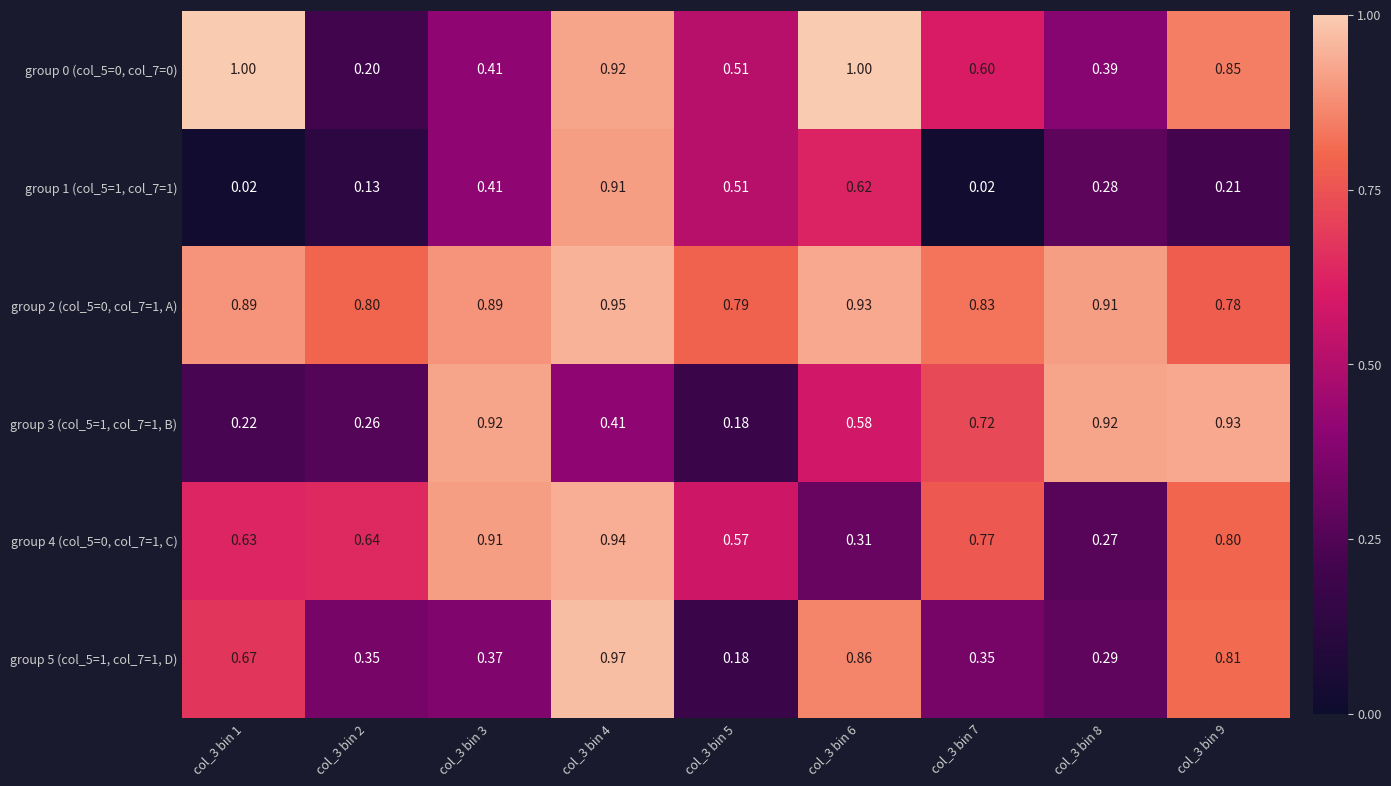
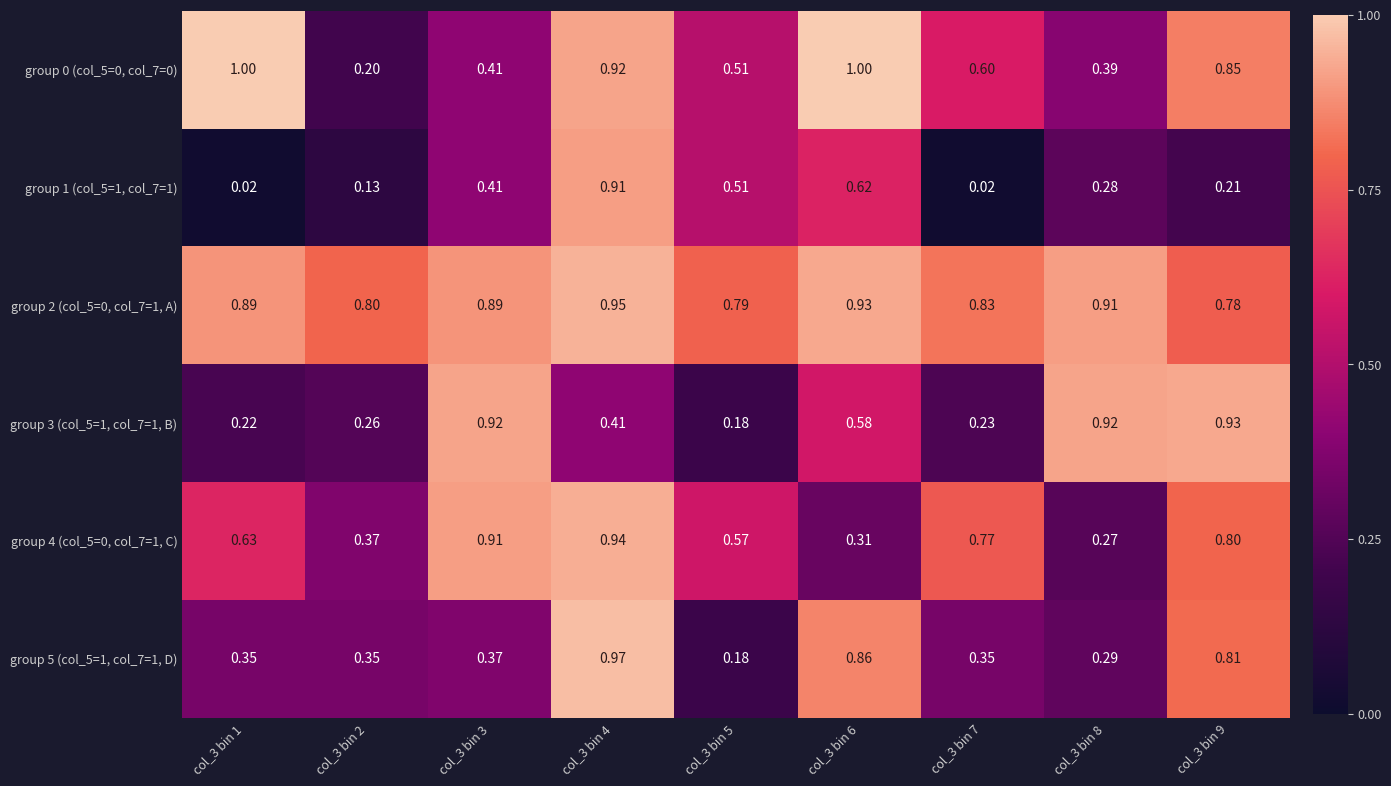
  {
    "group 0 (col_5=0, col_7=0)": {
      "col_3 bin 1": 1.00,
      "col_3 bin 2": 0.20,
      "col_3 bin 3": 0.41,
      "col_3 bin 4": 0.92,
      "col_3 bin 5": 0.51,
      "col_3 bin 6": 1.00,
      "col_3 bin 7": 0.60,
      "col_3 bin 8": 0.39,
      "col_3 bin 9": 0.85
    },
    "group 1 (col_5=1, col_7=1)": {
      "col_3 bin 1": 0.02,
      "col_3 bin 2": 0.13,
      "col_3 bin 3": 0.41,
      "col_3 bin 4": 0.91,
      "col_3 bin 5": 0.51,
      "col_3 bin 6": 0.62,
      "col_3 bin 7": 0.02,
      "col_3 bin 8": 0.28,
      "col_3 bin 9": 0.21
    },
    "group 2 (col_5=0, col_7=1, A)": {
      "col_3 bin 1": 0.89,
      "col_3 bin 2": 0.80,
      "col_3 bin 3": 0.89,
      "col_3 bin 4": 0.95,
      "col_3 bin 5": 0.79,
      "col_3 bin 6": 0.93,
      "col_3 bin 7": 0.83,
      "col_3 bin 8": 0.91,
      "col_3 bin 9": 0.78
    },
    "group 3 (col_5=1, col_7=1, B)": {
      "col_3 bin 1": 0.22,
      "col_3 bin 2": 0.26,
      "col_3 bin 3": 0.92,
      "col_3 bin 4": 0.41,
      "col_3 bin 5": 0.18,
      "col_3 bin 6": 0.58,
-     "col_3 bin 7": 0.72,
+     "col_3 bin 7": 0.23,
      "col_3 bin 8": 0.92,
      "col_3 bin 9": 0.93
    },
    "group 4 (col_5=0, col_7=1, C)": {
      "col_3 bin 1": 0.63,
-     "col_3 bin 2": 0.64,
+     "col_3 bin 2": 0.37,
      "col_3 bin 3": 0.91,
      "col_3 bin 4": 0.94,
      "col_3 bin 5": 0.57,
      "col_3 bin 6": 0.31,
      "col_3 bin 7": 0.77,
      "col_3 bin 8": 0.27,
      "col_3 bin 9": 0.80
    },
    "group 5 (col_5=1, col_7=1, D)": {
-     "col_3 bin 1": 0.67,
+     "col_3 bin 1": 0.35,
      "col_3 bin 2": 0.35,
      "col_3 bin 3": 0.37,
      "col_3 bin 4": 0.97,
      "col_3 bin 5": 0.18,
      "col_3 bin 6": 0.86,
      "col_3 bin 7": 0.35,
      "col_3 bin 8": 0.29,
      "col_3 bin 9": 0.81
    }
  }
